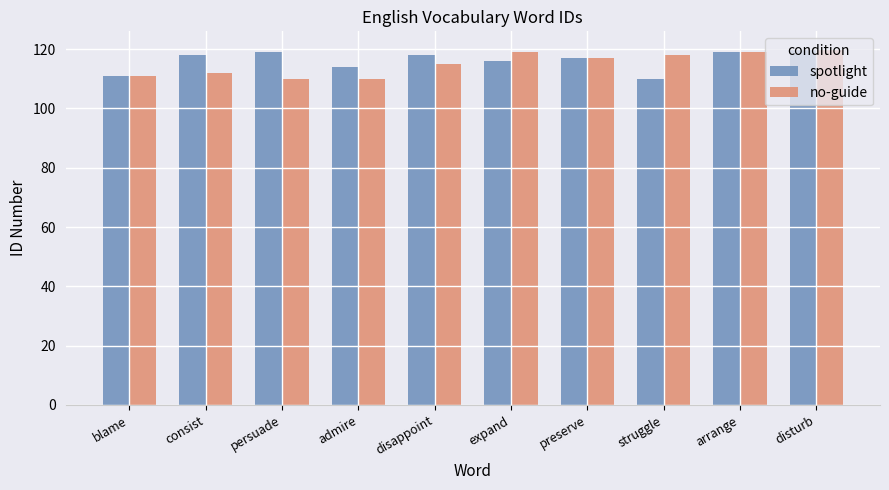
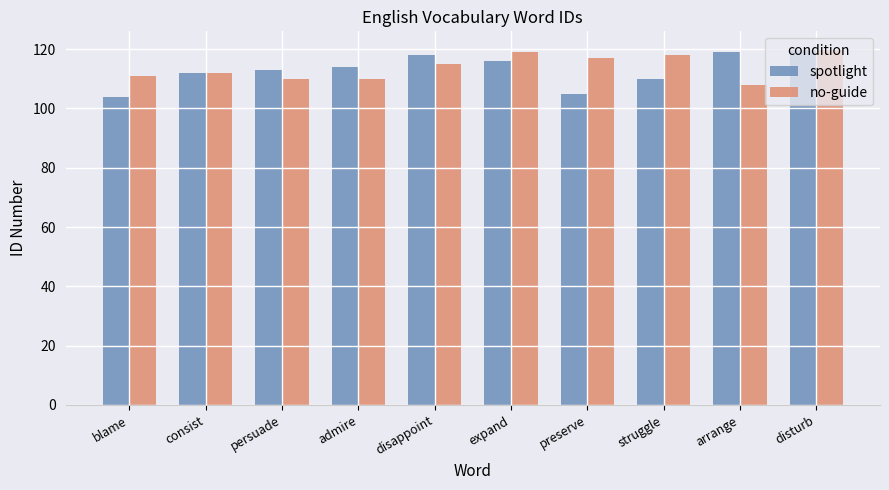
  {
    "spotlight": {
-     "blame": 111,
-     "consist": 118,
-     "persuade": 119,
+     "blame": 104,
+     "consist": 112,
+     "persuade": 113,
      "admire": 114,
      "disappoint": 118,
      "expand": 116,
-     "preserve": 117,
+     "preserve": 105,
      "struggle": 110,
      "arrange": 119
    },
    "no-guide": {
      "blame": 111,
      "consist": 112,
      "persuade": 110,
      "admire": 110,
      "disappoint": 115,
      "expand": 119,
      "preserve": 117,
      "struggle": 118,
-     "arrange": 119
+     "arrange": 108
    }
  }
